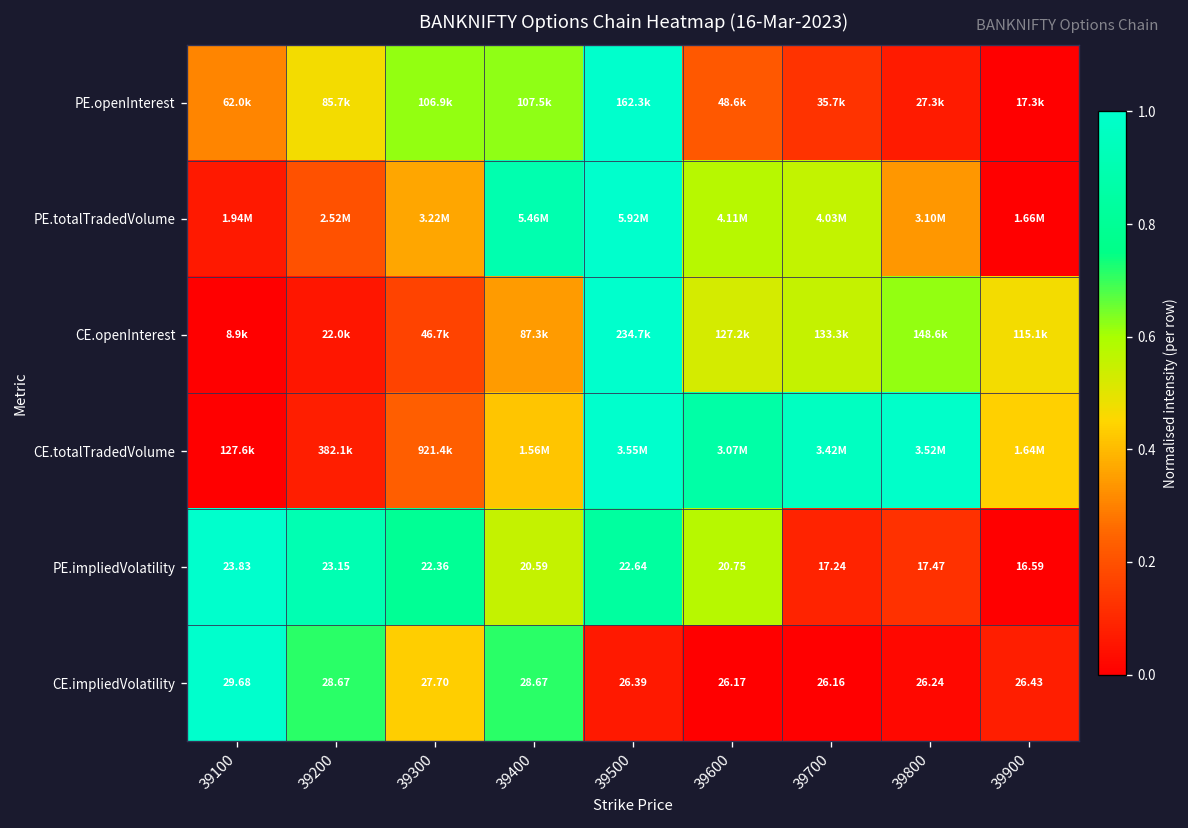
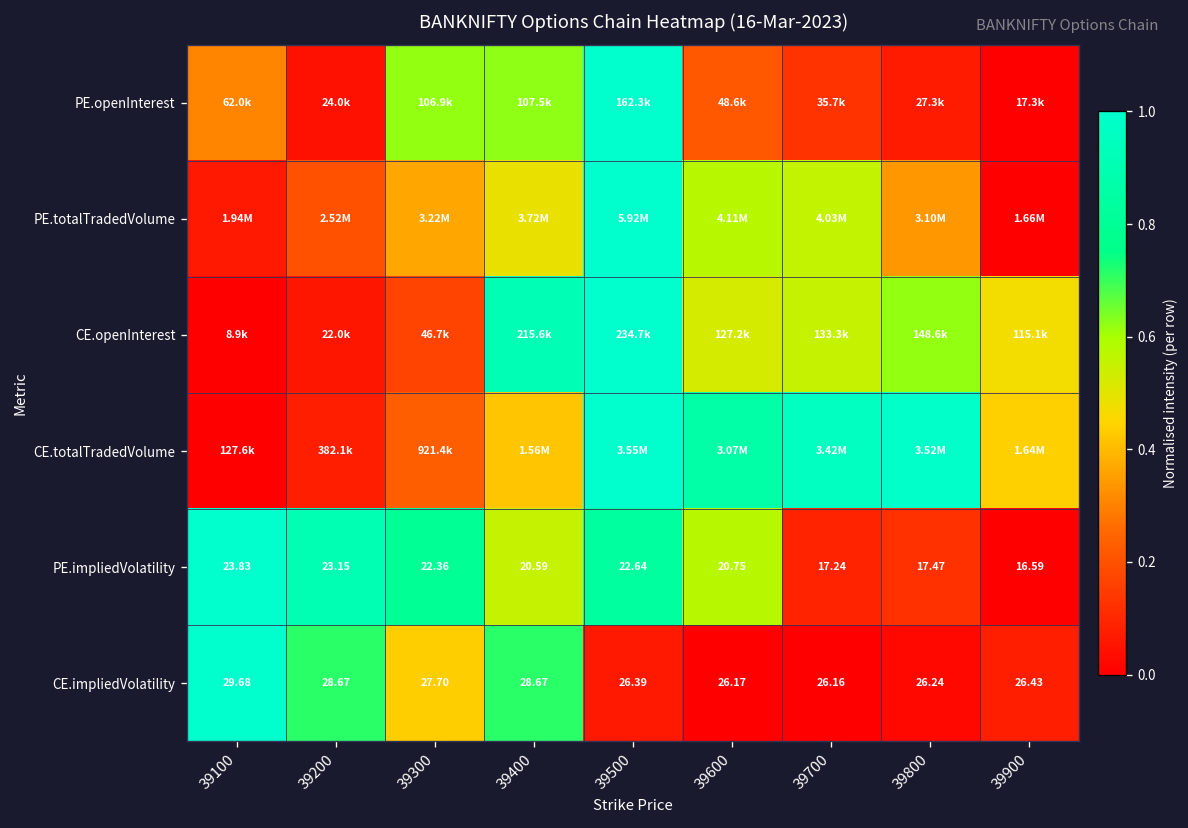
  {
    "PE.openInterest": {
      "39100": "62.0k",
-     "39200": "85.7k",
+     "39200": "24.0k",
      "39300": "106.9k",
      "39400": "107.5k",
      "39500": "162.3k",
      "39600": "48.6k",
      "39700": "35.7k",
      "39800": "27.3k",
      "39900": "17.3k"
    },
    "PE.totalTradedVolume": {
      "39100": "1.94M",
      "39200": "2.52M",
      "39300": "3.22M",
-     "39400": "5.46M",
+     "39400": "3.72M",
      "39500": "5.92M",
      "39600": "4.11M",
      "39700": "4.03M",
      "39800": "3.10M",
      "39900": "1.66M"
    },
    "CE.openInterest": {
      "39100": "8.9k",
      "39200": "22.0k",
      "39300": "46.7k",
-     "39400": "87.3k",
+     "39400": "215.6k",
      "39500": "234.7k",
      "39600": "127.2k",
      "39700": "133.3k",
      "39800": "148.6k",
      "39900": "115.1k"
    },
    "CE.totalTradedVolume": {
      "39100": "127.6k",
      "39200": "382.1k",
      "39300": "921.4k",
      "39400": "1.56M",
      "39500": "3.55M",
      "39600": "3.07M",
      "39700": "3.42M",
      "39800": "3.52M",
      "39900": "1.64M"
    },
    "PE.impliedVolatility": {
      "39100": "23.83",
      "39200": "23.15",
      "39300": "22.36",
      "39400": "20.59",
      "39500": "22.64",
      "39600": "20.75",
      "39700": "17.24",
      "39800": "17.47",
      "39900": "16.59"
    },
    "CE.impliedVolatility": {
      "39100": "29.68",
      "39200": "28.67",
      "39300": "27.70",
      "39400": "28.67",
      "39500": "26.39",
      "39600": "26.17",
      "39700": "26.16",
      "39800": "26.24",
      "39900": "26.43"
    }
  }
